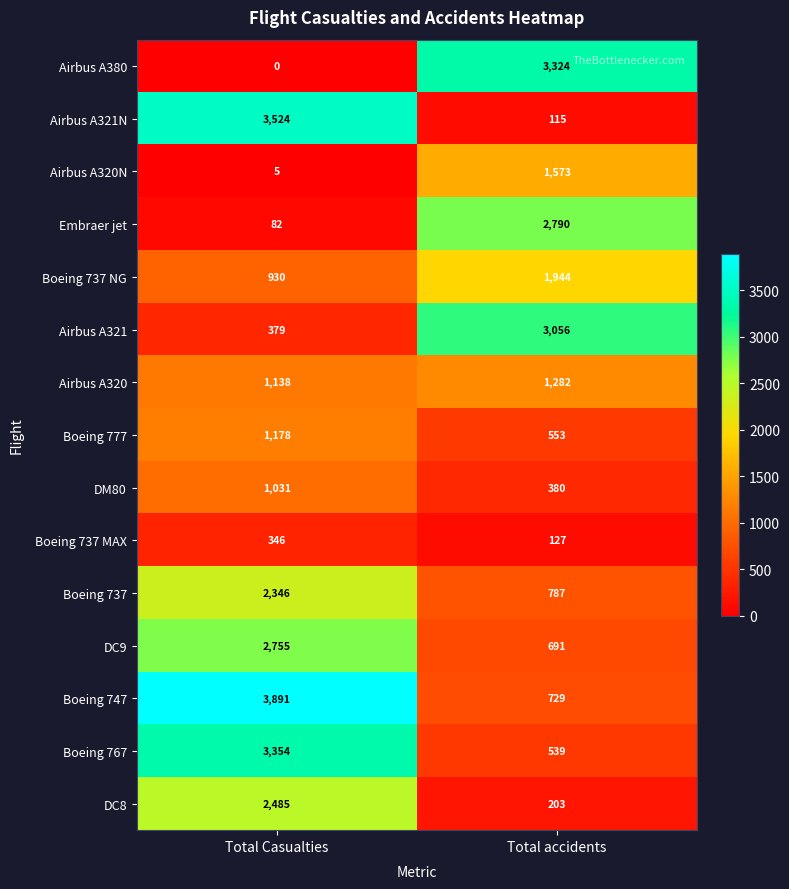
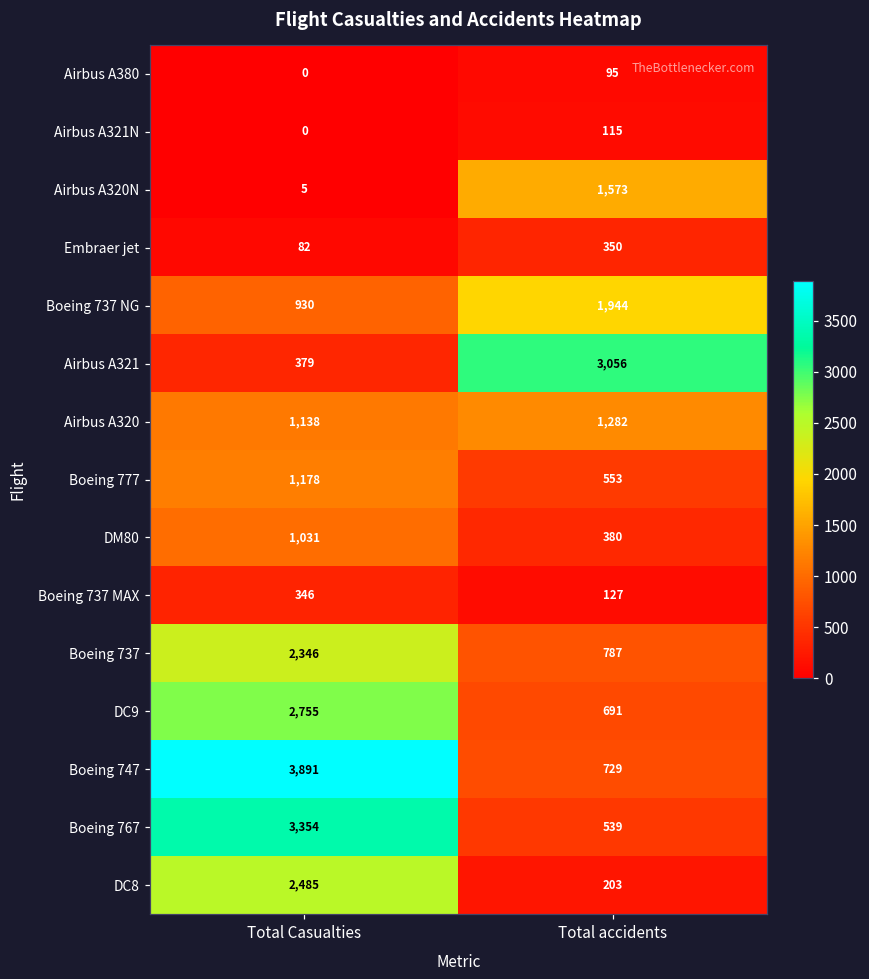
  {
    "Airbus A380": {
      "Total Casualties": "0",
-     "Total accidents": "3,324"
+     "Total accidents": "95"
    },
    "Airbus A321N": {
-     "Total Casualties": "3,524",
+     "Total Casualties": "0",
      "Total accidents": "115"
    },
    "Airbus A320N": {
      "Total Casualties": "5",
      "Total accidents": "1,573"
    },
    "Embraer jet": {
      "Total Casualties": "82",
-     "Total accidents": "2,790"
+     "Total accidents": "350"
    },
    "Boeing 737 NG": {
      "Total Casualties": "930",
      "Total accidents": "1,944"
    },
    "Airbus A321": {
      "Total Casualties": "379",
      "Total accidents": "3,056"
    },
    "Airbus A320": {
      "Total Casualties": "1,138",
      "Total accidents": "1,282"
    },
    "Boeing 777": {
      "Total Casualties": "1,178",
      "Total accidents": "553"
    },
    "DM80": {
      "Total Casualties": "1,031",
      "Total accidents": "380"
    },
    "Boeing 737 MAX": {
      "Total Casualties": "346",
      "Total accidents": "127"
    },
    "Boeing 737": {
      "Total Casualties": "2,346",
      "Total accidents": "787"
    },
    "DC9": {
      "Total Casualties": "2,755",
      "Total accidents": "691"
    },
    "Boeing 747": {
      "Total Casualties": "3,891",
      "Total accidents": "729"
    },
    "Boeing 767": {
      "Total Casualties": "3,354",
      "Total accidents": "539"
    },
    "DC8": {
      "Total Casualties": "2,485",
      "Total accidents": "203"
    }
  }
